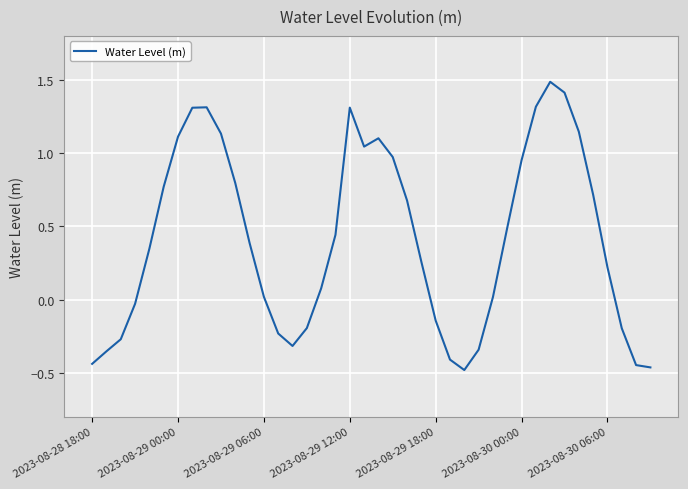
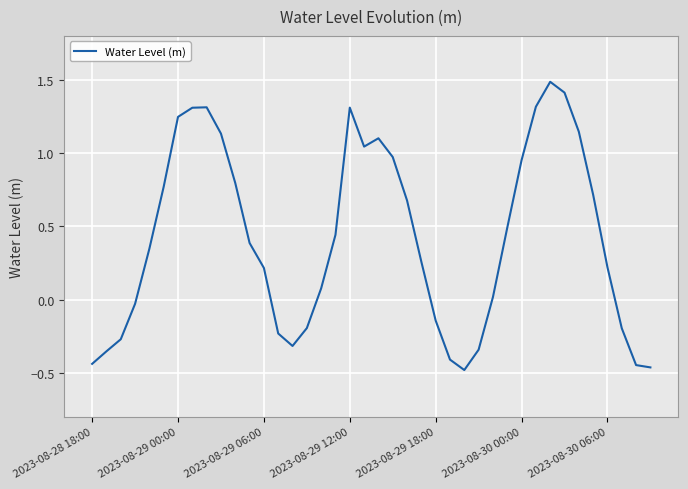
  {
    "2023-08-28 18:00": -0.44,
-   "2023-08-29 00:00": 1.11,
-   "2023-08-29 06:00": 0.02,
+   "2023-08-29 00:00": 1.25,
+   "2023-08-29 06:00": 0.22,
    "2023-08-29 12:00": 1.31,
    "2023-08-29 18:00": -0.14,
    "2023-08-30 00:00": 0.95,
    "2023-08-30 06:00": 0.22
  }
